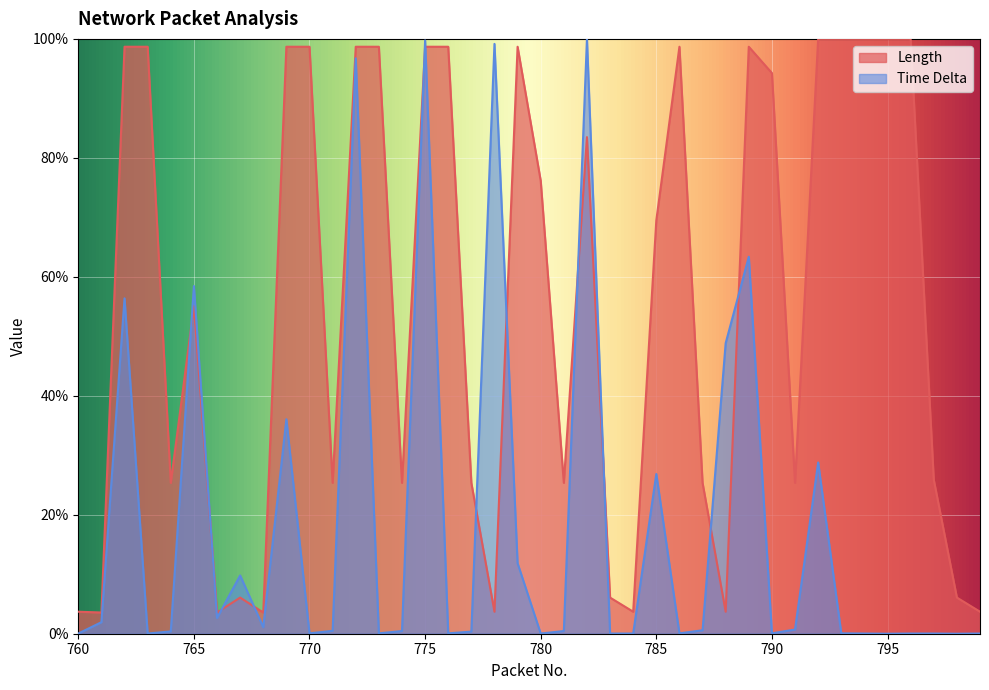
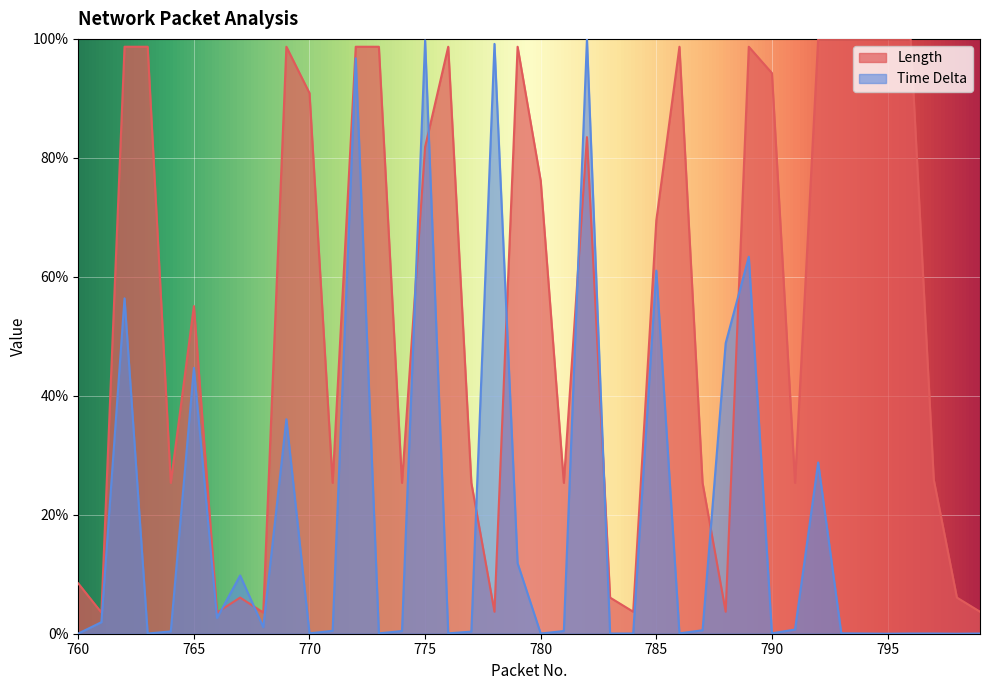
  {
    "Length": {
-     "760": "4%",
+     "760": "8%",
      "765": "55%",
-     "770": "99%",
-     "775": "99%",
+     "770": "91%",
+     "775": "82%",
      "780": "76%",
      "785": "69%",
      "790": "94%",
      "795": "100%"
    },
    "Time Delta": {
      "760": "0%",
-     "765": "58%",
+     "765": "45%",
      "770": "0%",
      "775": "100%",
      "780": "0%",
-     "785": "27%",
+     "785": "61%",
      "790": "0%",
      "795": "0%"
    }
  }
